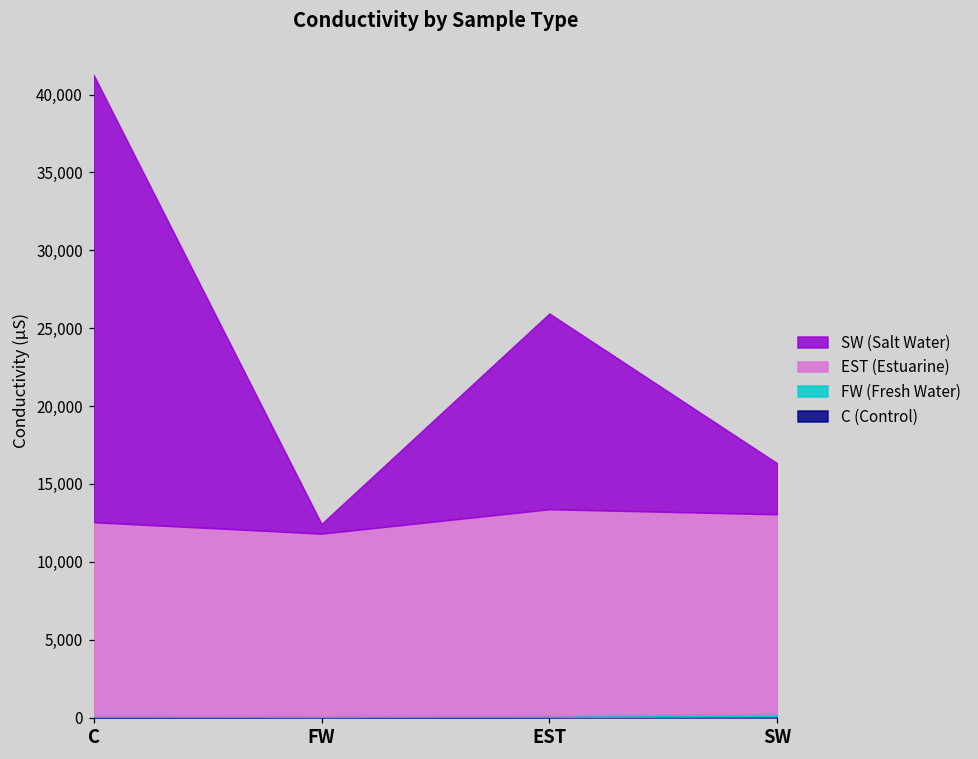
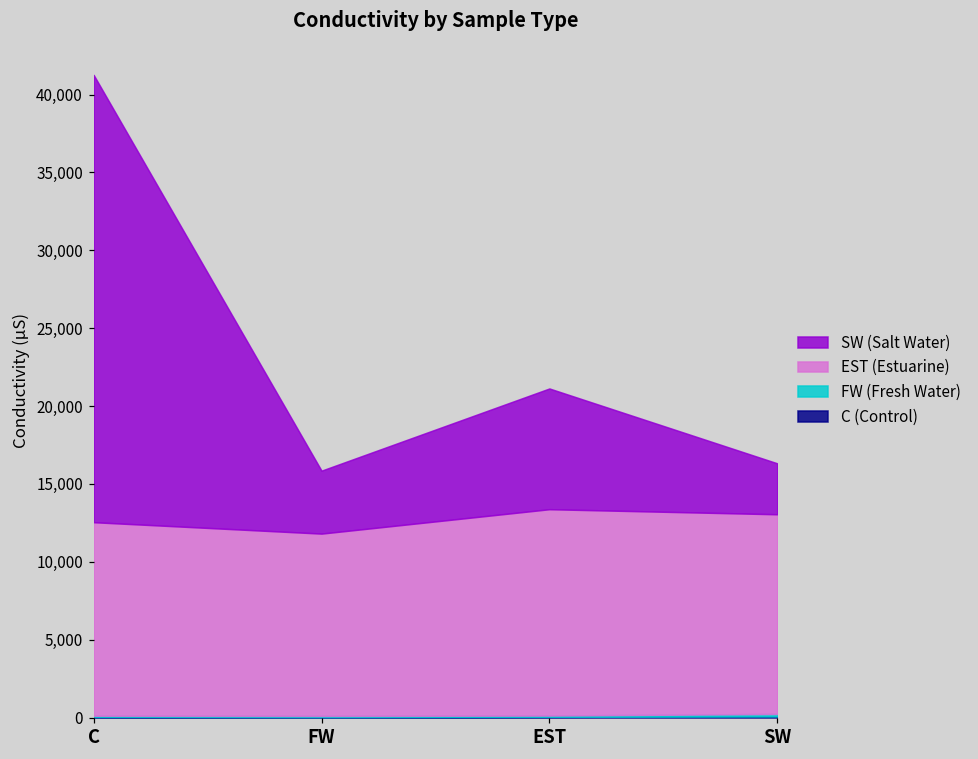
  {
    "EST (Estuarine)": {
      "C": "12,400",
      "FW": "11,700",
      "EST": "13,300",
      "SW": "12,800"
    },
    "SW (Salt Water)": {
      "C": "28,700",
-     "FW": "600",
-     "EST": "12,600",
+     "FW": "4,000",
+     "EST": "7,800",
      "SW": "3,300"
    }
  }
